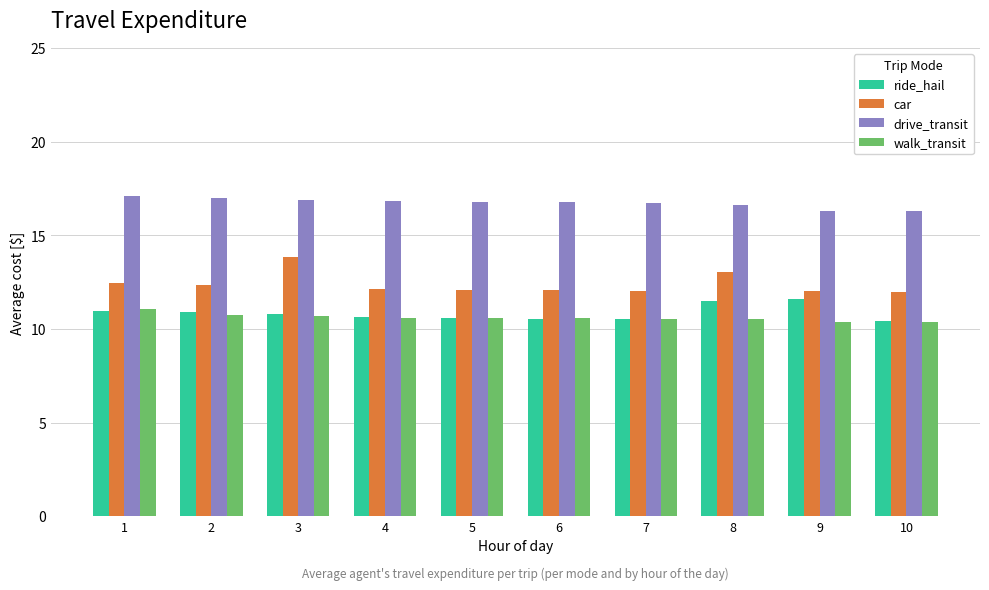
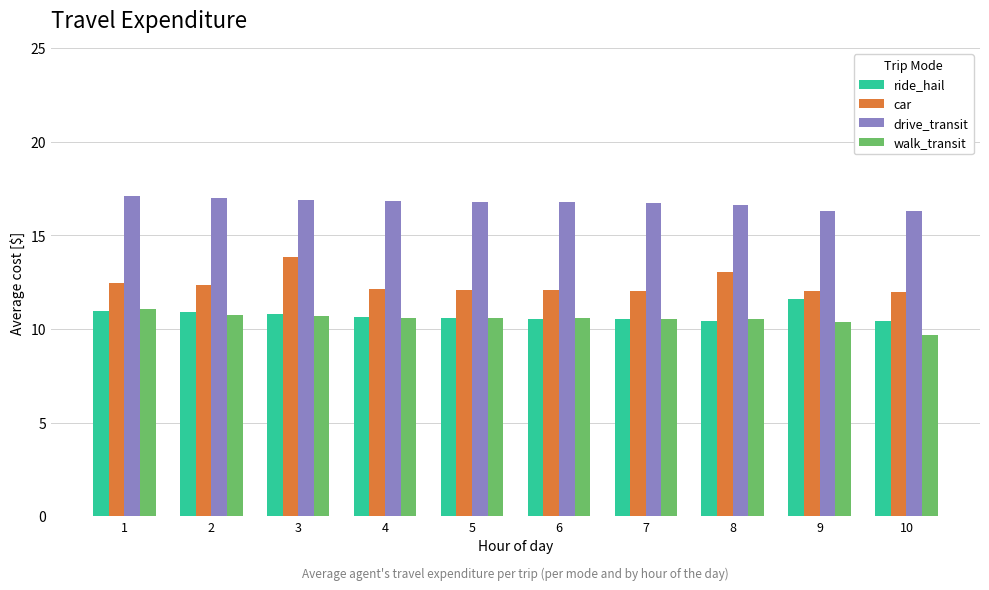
  {
    "ride_hail": {
      "1": 11.0,
      "2": 10.9,
      "3": 10.8,
      "4": 10.6,
      "5": 10.6,
      "6": 10.5,
      "7": 10.5,
-     "8": 11.5,
+     "8": 10.4,
      "9": 11.6,
      "10": 10.4
    },
    "car": {
      "1": 12.5,
      "2": 12.4,
      "3": 13.9,
      "4": 12.1,
      "5": 12.1,
      "6": 12.1,
      "7": 12.0,
      "8": 13.1,
      "9": 12.0,
      "10": 12.0
    },
    "drive_transit": {
      "1": 17.1,
      "2": 17.0,
      "3": 16.9,
      "4": 16.8,
      "5": 16.8,
      "6": 16.8,
      "7": 16.7,
      "8": 16.6,
      "9": 16.3,
      "10": 16.3
    },
    "walk_transit": {
      "1": 11.0,
      "2": 10.7,
      "3": 10.7,
      "4": 10.6,
      "5": 10.6,
      "6": 10.6,
      "7": 10.6,
      "8": 10.5,
      "9": 10.4,
-     "10": 10.4
+     "10": 9.7
    }
  }
